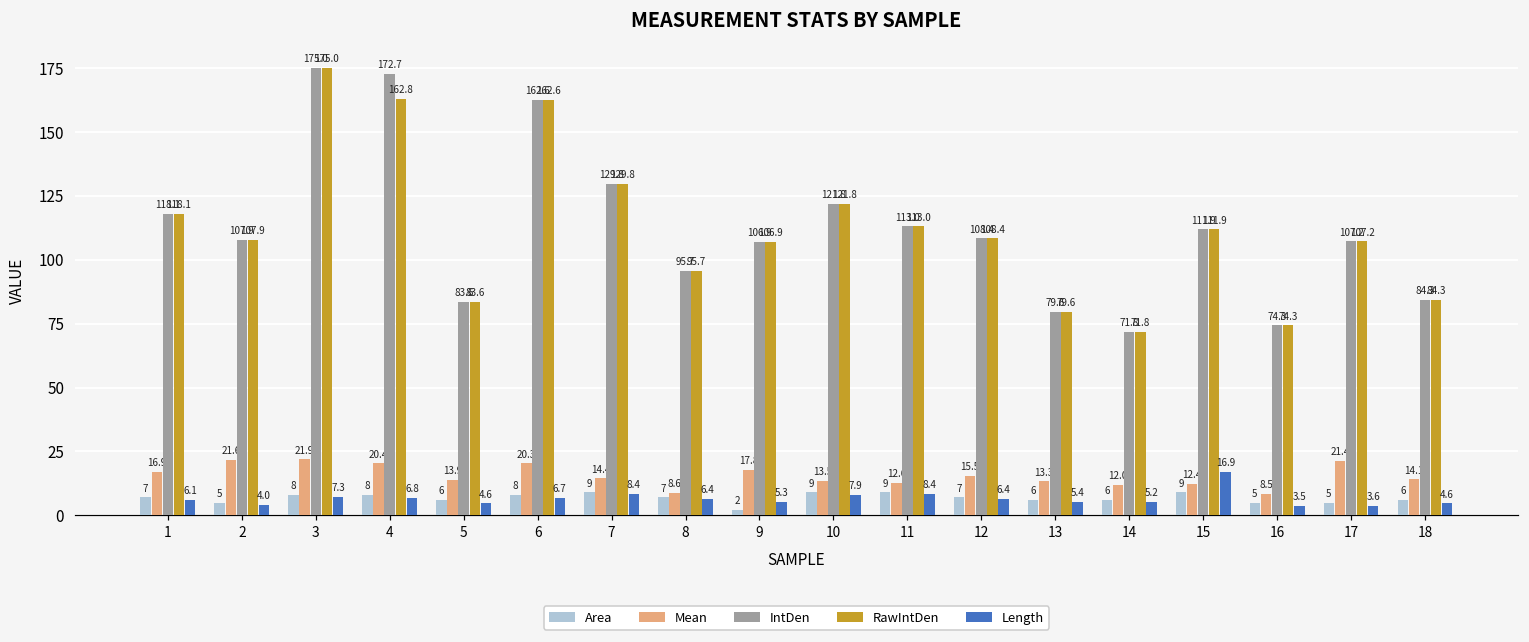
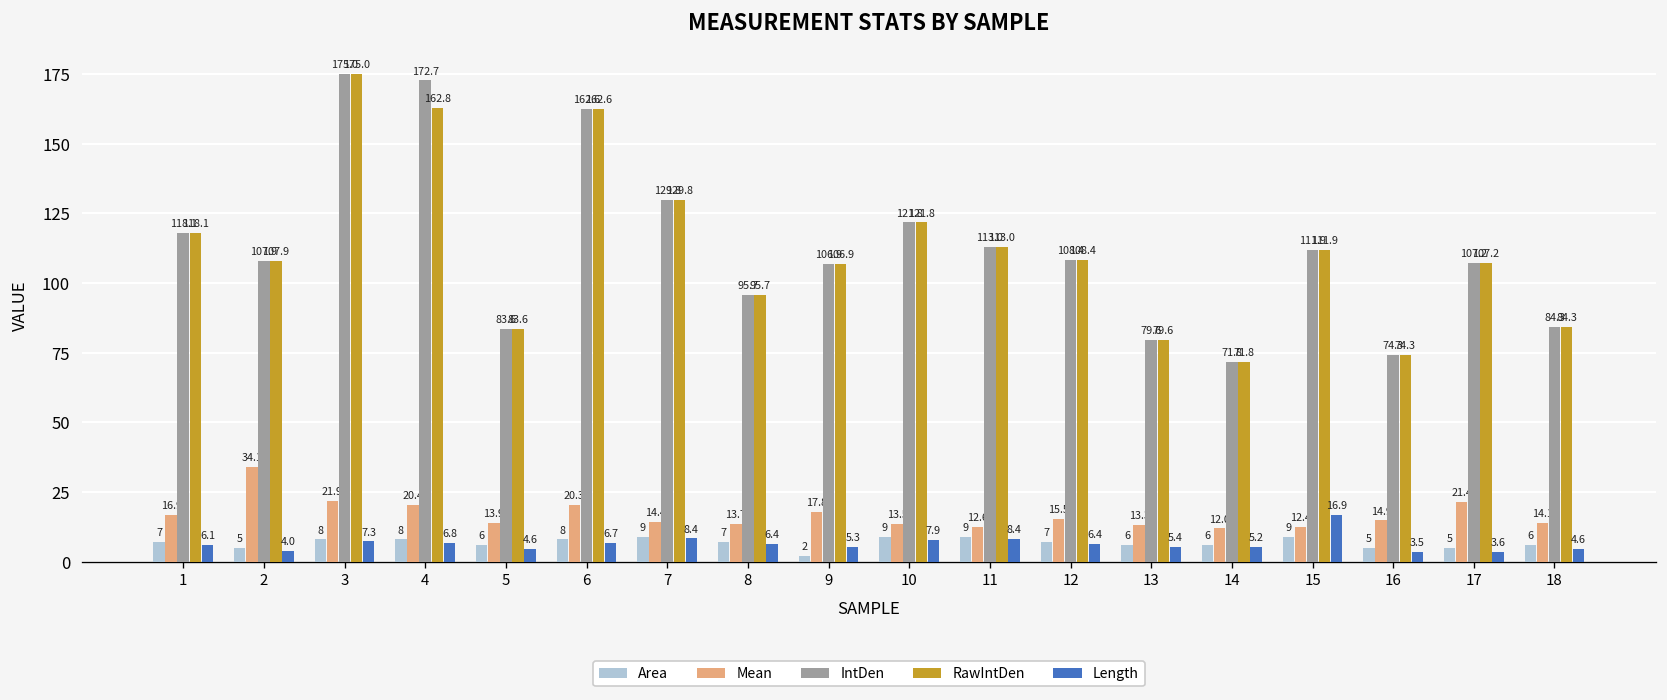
  {
    "Area": {
      "1": 7,
      "2": 5,
      "3": 8,
      "4": 8,
      "5": 6,
      "6": 8,
      "7": 9,
      "8": 7,
      "9": 2,
      "10": 9,
      "11": 9,
      "12": 7,
      "13": 6,
      "14": 6,
      "15": 9,
      "16": 5,
      "17": 5,
      "18": 6
    },
    "Mean": {
      "1": 16.9,
-     "2": 21.6,
+     "2": 34.1,
      "3": 21.9,
      "4": 20.4,
      "5": 13.9,
      "6": 20.3,
      "7": 14.4,
-     "8": 8.6,
+     "8": 13.7,
      "9": 17.8,
      "10": 13.5,
      "11": 12.6,
      "12": 15.5,
      "13": 13.3,
      "14": 12.0,
      "15": 12.4,
-     "16": 8.5,
+     "16": 14.9,
      "17": 21.4,
      "18": 14.1
    },
    "IntDen": {
      "4": 172.7
    },
    "RawIntDen": {
      "4": 162.8
    },
    "Length": {
      "1": 6.1,
      "2": 4.0,
      "3": 7.3,
      "4": 6.8,
      "5": 4.6,
      "6": 6.7,
      "7": 8.4,
      "8": 6.4,
      "9": 5.3,
      "10": 7.9,
      "11": 8.4,
      "12": 6.4,
      "13": 5.4,
      "14": 5.2,
      "15": 16.9,
      "16": 3.5,
      "17": 3.6,
      "18": 4.6
    }
  }
